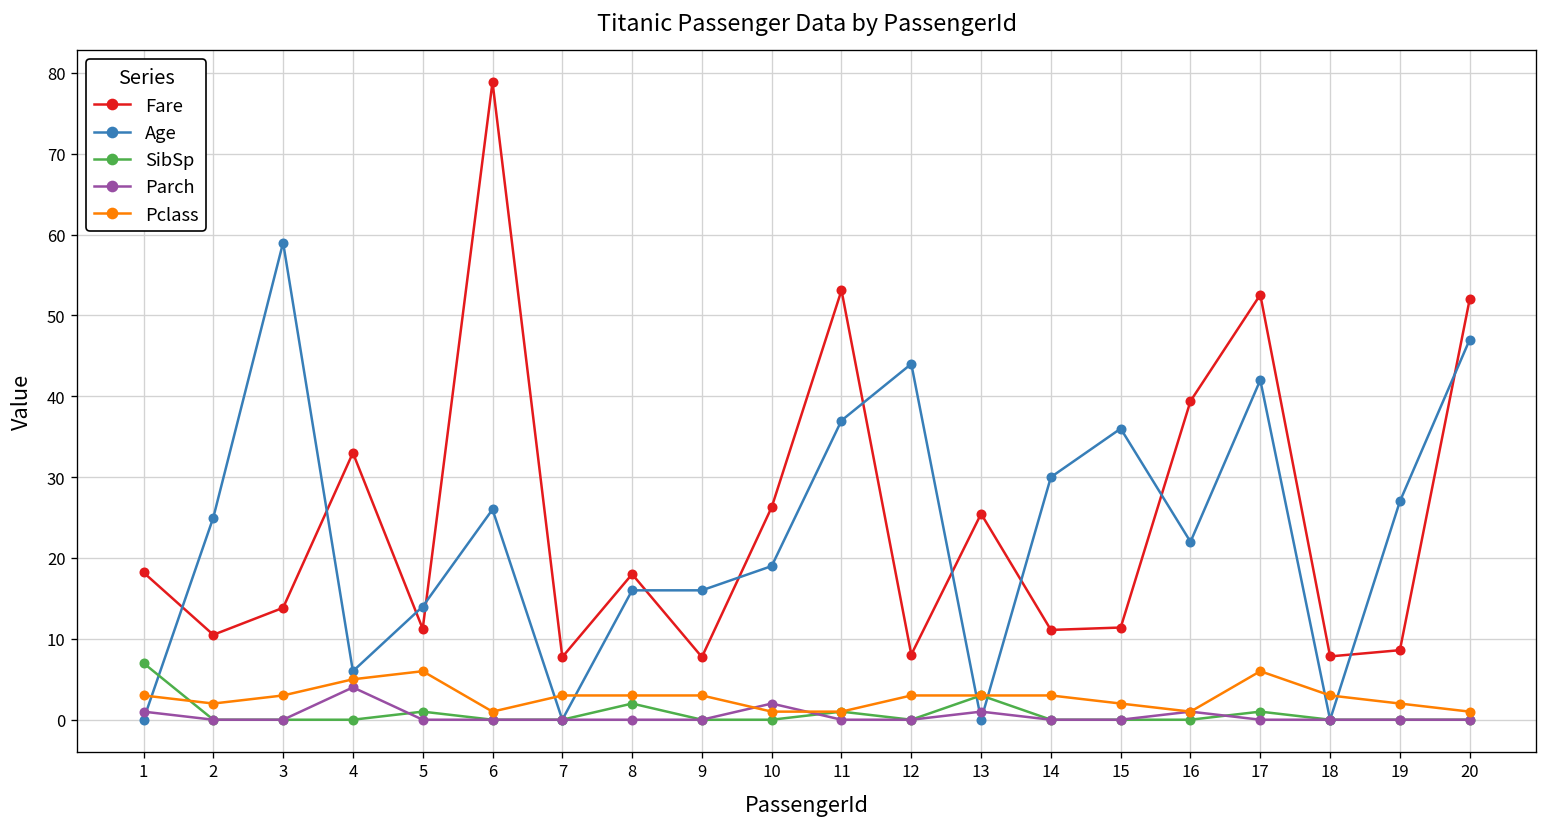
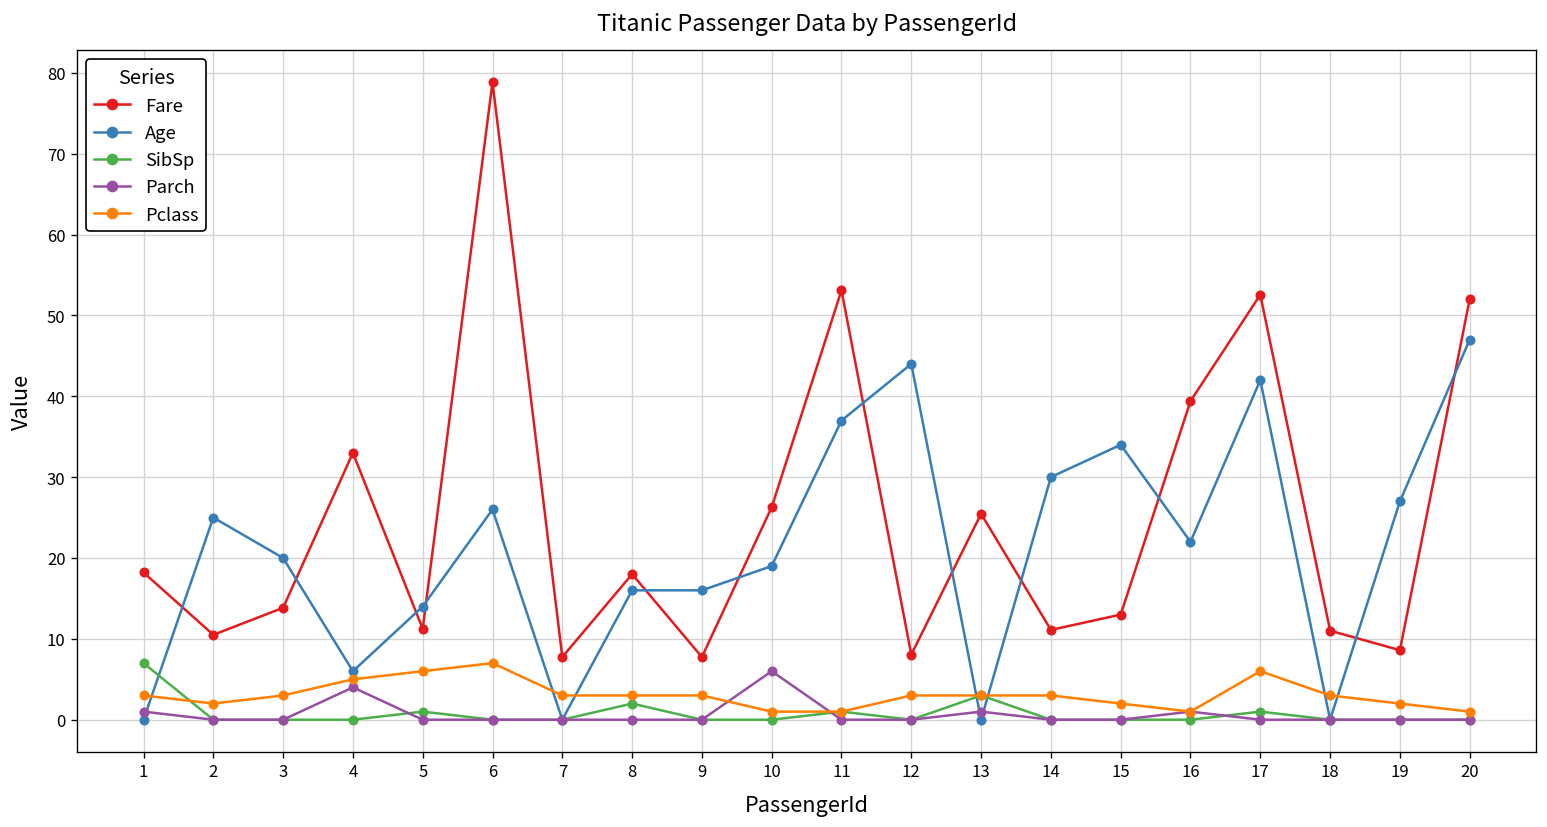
  {
    "Fare": {
      "1": 18,
      "2": 11,
      "3": 14,
      "4": 33,
      "5": 11,
      "6": 79,
      "7": 8,
      "8": 18,
      "9": 8,
      "10": 26,
      "11": 53,
      "12": 8,
      "13": 25,
      "14": 11,
-     "15": 11,
+     "15": 13,
      "16": 39,
      "17": 53,
-     "18": 8,
+     "18": 11,
      "19": 9,
      "20": 52
    },
    "Age": {
      "1": 0,
      "2": 25,
-     "3": 59,
+     "3": 20,
      "4": 6,
      "5": 14,
      "6": 26,
      "8": 16,
      "9": 16,
      "10": 19,
      "11": 37,
      "12": 44,
      "13": 0,
      "14": 30,
-     "15": 36,
+     "15": 34,
      "16": 22,
      "17": 42,
      "19": 27,
      "20": 47
    },
    "SibSp": {
      "1": 7,
      "4": 0,
      "5": 1,
      "8": 2,
      "10": 0,
      "16": 0,
      "17": 1
    },
    "Parch": {
      "1": 1,
      "4": 4,
      "5": 0,
      "8": 0,
-     "10": 2,
+     "10": 6,
      "11": 0,
      "13": 1,
      "17": 0
    },
    "Pclass": {
      "1": 3,
      "2": 2,
      "3": 3,
      "4": 5,
      "5": 6,
-     "6": 1,
+     "6": 7,
      "7": 3,
      "8": 3,
      "9": 3,
      "10": 1,
      "12": 3,
      "14": 3,
      "15": 2,
      "17": 6,
      "18": 3,
      "19": 2,
      "20": 1
    }
  }
